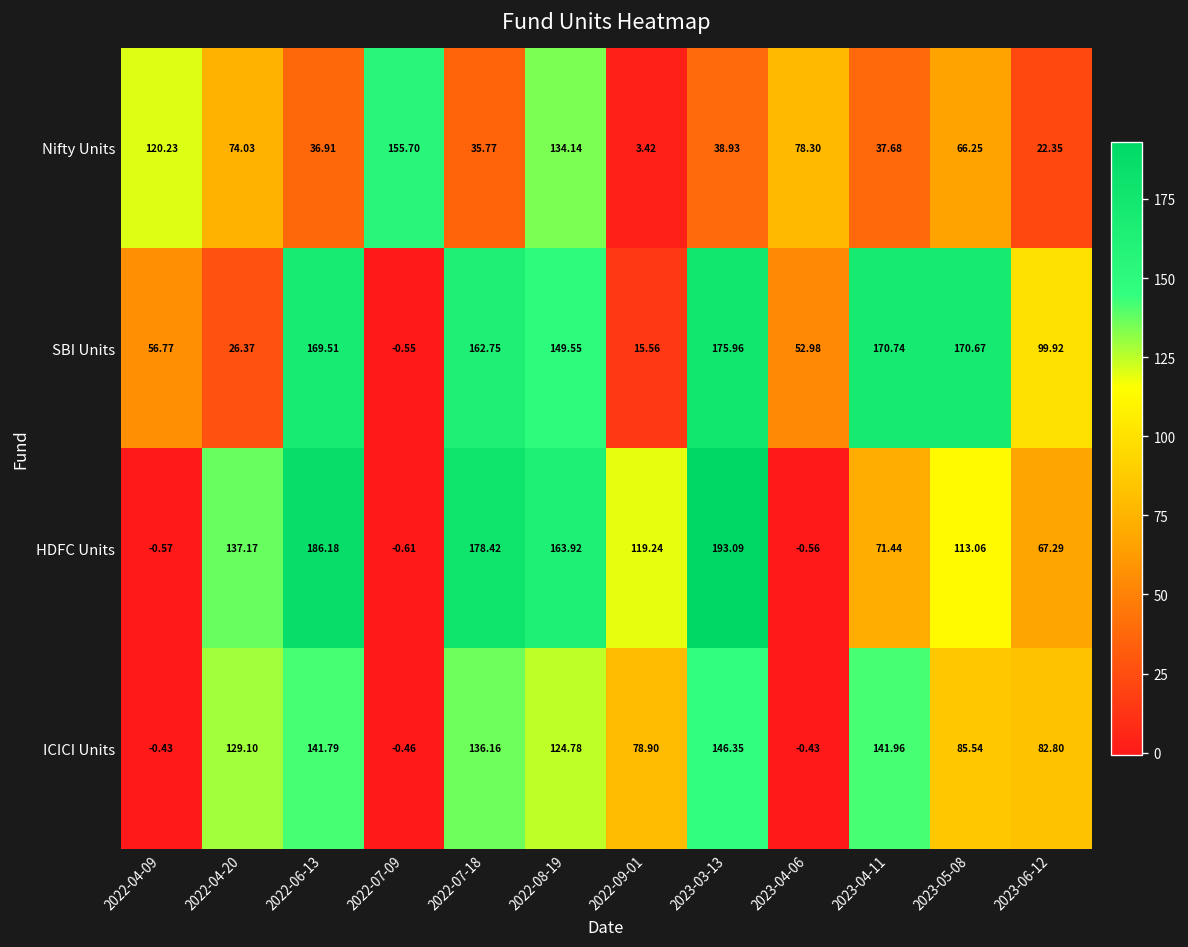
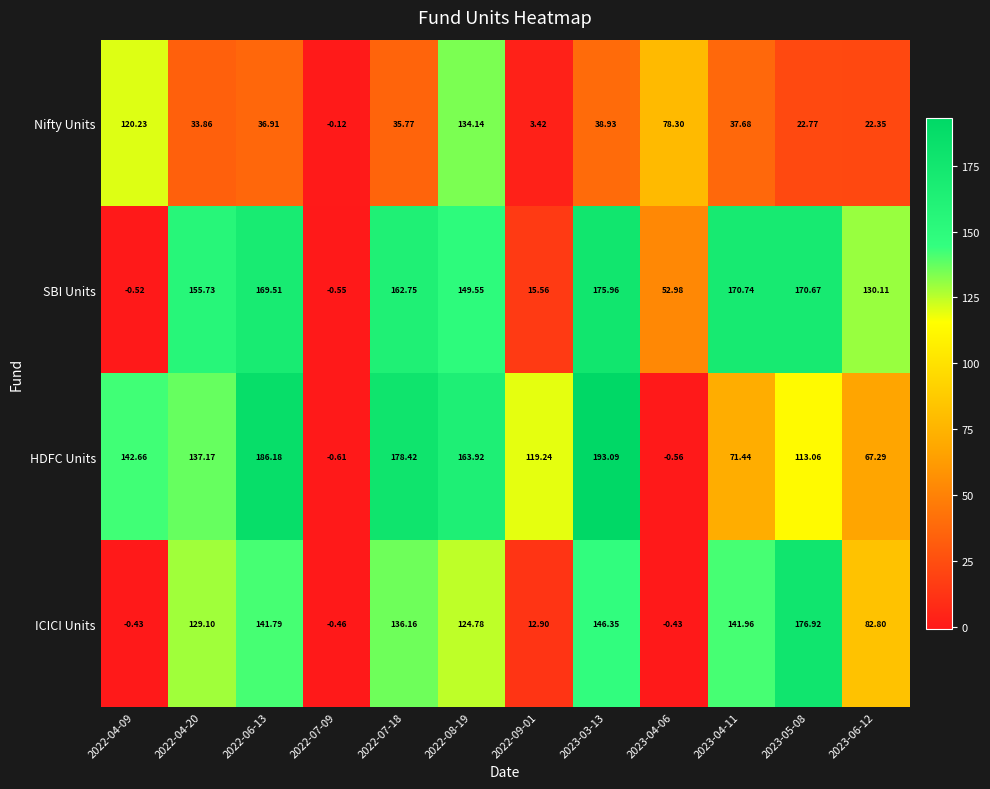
  {
    "Nifty Units": {
      "2022-04-09": 120.23,
-     "2022-04-20": 74.03,
+     "2022-04-20": 33.86,
      "2022-06-13": 36.91,
-     "2022-07-09": 155.70,
+     "2022-07-09": -0.12,
      "2022-07-18": 35.77,
      "2022-08-19": 134.14,
      "2022-09-01": 3.42,
      "2023-03-13": 38.93,
      "2023-04-06": 78.30,
      "2023-04-11": 37.68,
-     "2023-05-08": 66.25,
+     "2023-05-08": 22.77,
      "2023-06-12": 22.35
    },
    "SBI Units": {
-     "2022-04-09": 56.77,
-     "2022-04-20": 26.37,
+     "2022-04-09": -0.52,
+     "2022-04-20": 155.73,
      "2022-06-13": 169.51,
      "2022-07-09": -0.55,
      "2022-07-18": 162.75,
      "2022-08-19": 149.55,
      "2022-09-01": 15.56,
      "2023-03-13": 175.96,
      "2023-04-06": 52.98,
      "2023-04-11": 170.74,
      "2023-05-08": 170.67,
-     "2023-06-12": 99.92
+     "2023-06-12": 130.11
    },
    "HDFC Units": {
-     "2022-04-09": -0.57,
+     "2022-04-09": 142.66,
      "2022-04-20": 137.17,
      "2022-06-13": 186.18,
      "2022-07-09": -0.61,
      "2022-07-18": 178.42,
      "2022-08-19": 163.92,
      "2022-09-01": 119.24,
      "2023-03-13": 193.09,
      "2023-04-06": -0.56,
      "2023-04-11": 71.44,
      "2023-05-08": 113.06,
      "2023-06-12": 67.29
    },
    "ICICI Units": {
      "2022-04-09": -0.43,
      "2022-04-20": 129.10,
      "2022-06-13": 141.79,
      "2022-07-09": -0.46,
      "2022-07-18": 136.16,
      "2022-08-19": 124.78,
-     "2022-09-01": 78.90,
+     "2022-09-01": 12.90,
      "2023-03-13": 146.35,
      "2023-04-06": -0.43,
      "2023-04-11": 141.96,
-     "2023-05-08": 85.54,
+     "2023-05-08": 176.92,
      "2023-06-12": 82.80
    }
  }
